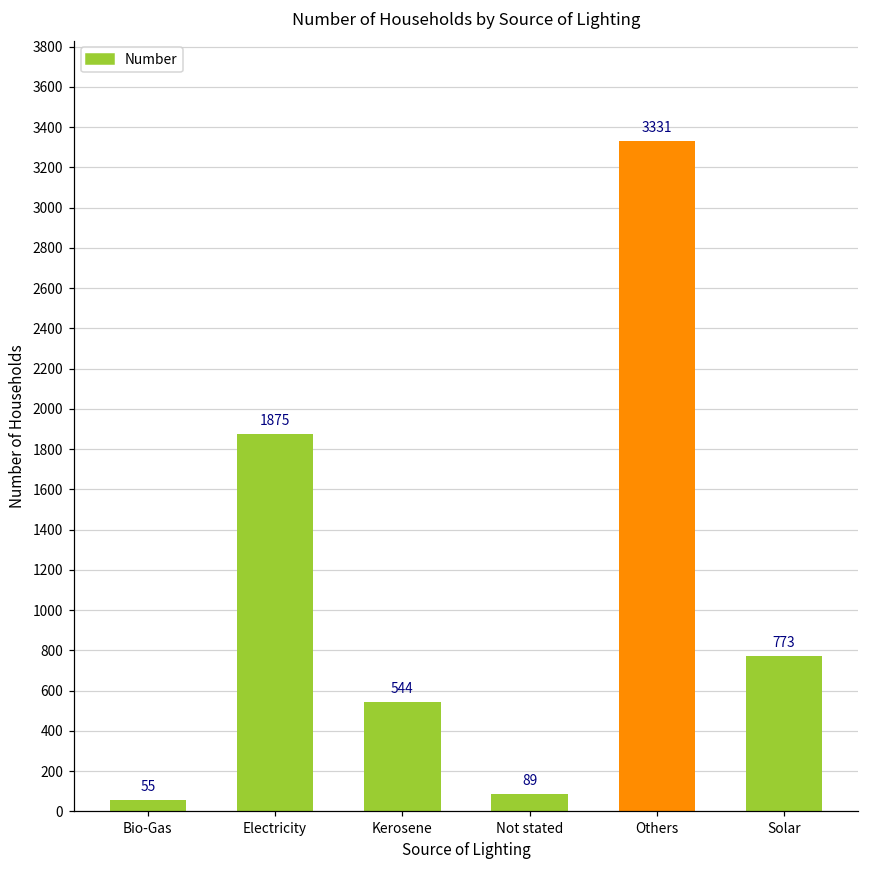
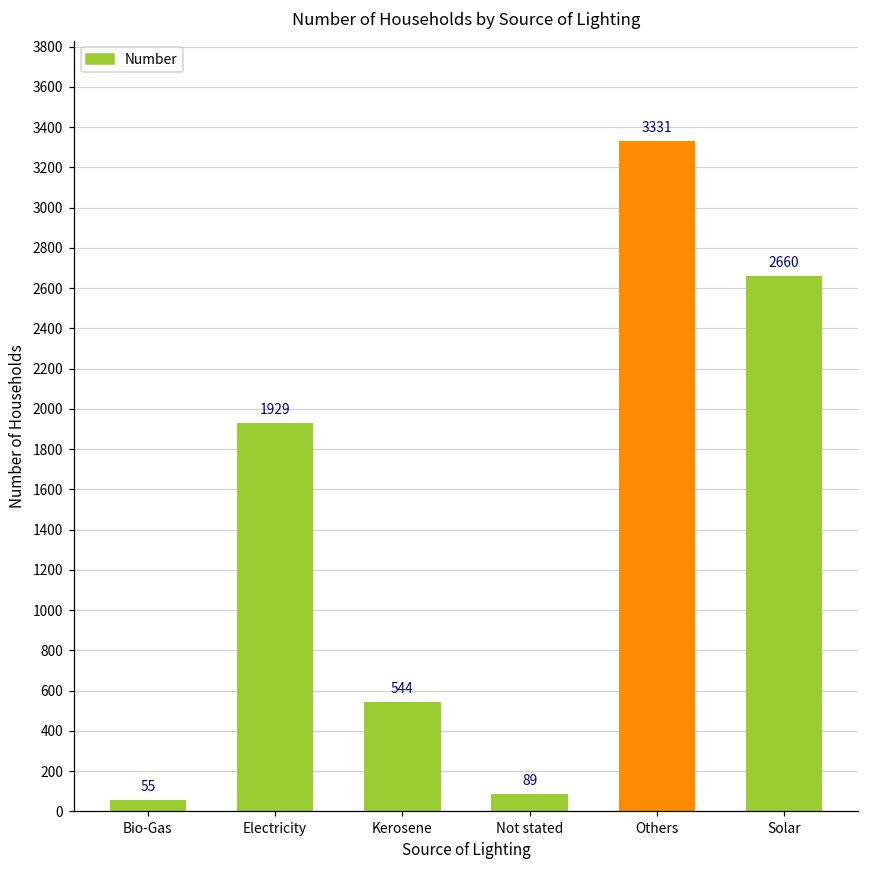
  {
    "Bio-Gas": 55,
-   "Electricity": 1875,
+   "Electricity": 1929,
    "Kerosene": 544,
    "Not stated": 89,
    "Others": 3331,
-   "Solar": 773
+   "Solar": 2660
  }
